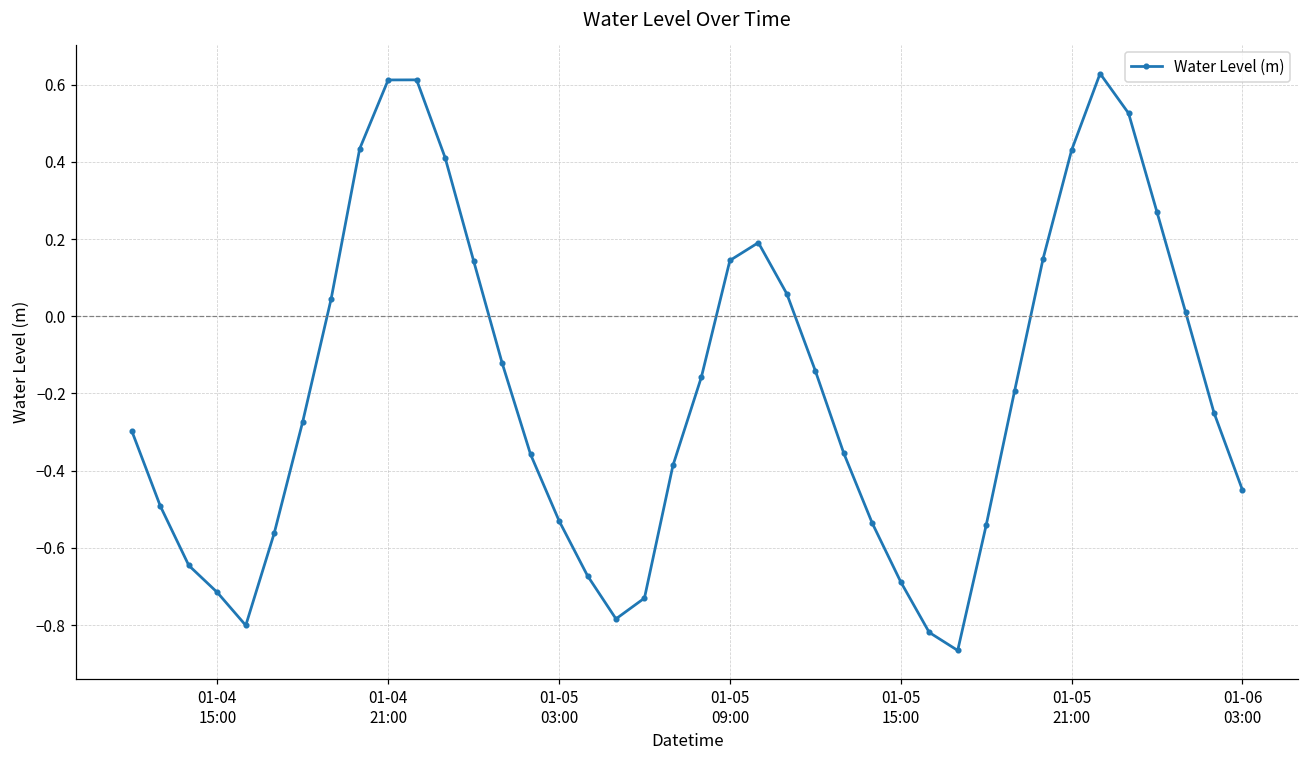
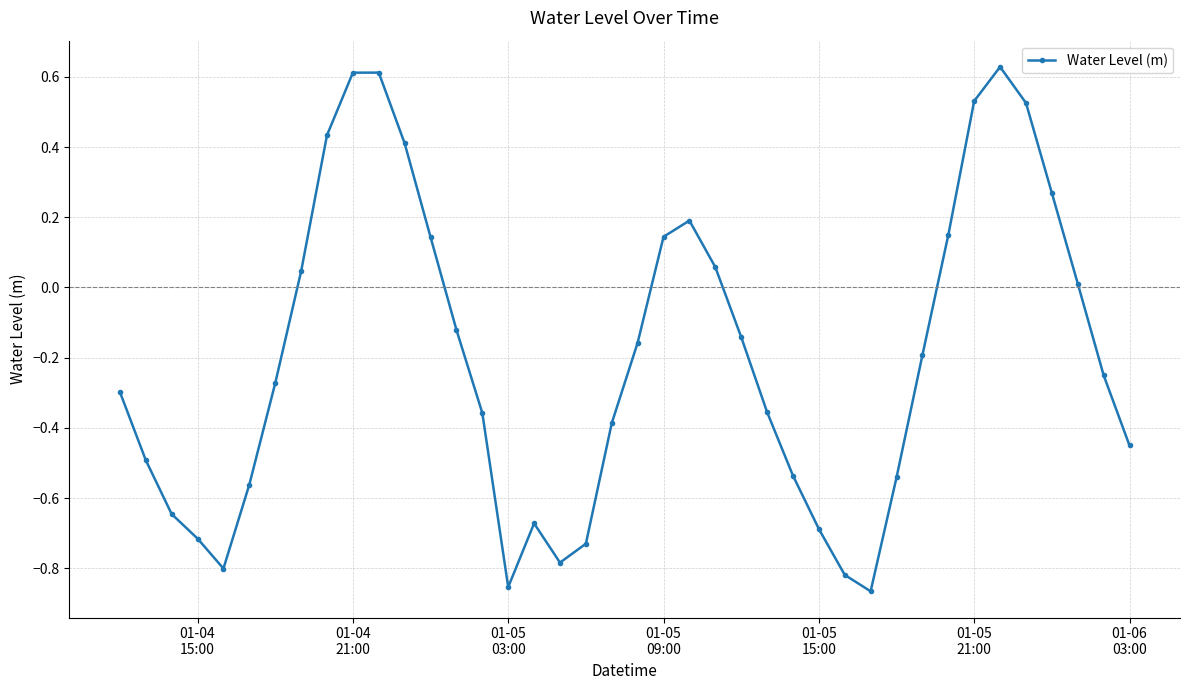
  {
    "01-04 15:00": -0.72,
    "01-04 21:00": 0.61,
-   "01-05 03:00": -0.53,
+   "01-05 03:00": -0.85,
    "01-05 09:00": 0.14,
    "01-05 15:00": -0.69,
-   "01-05 21:00": 0.43,
+   "01-05 21:00": 0.53,
    "01-06 03:00": -0.45
  }
